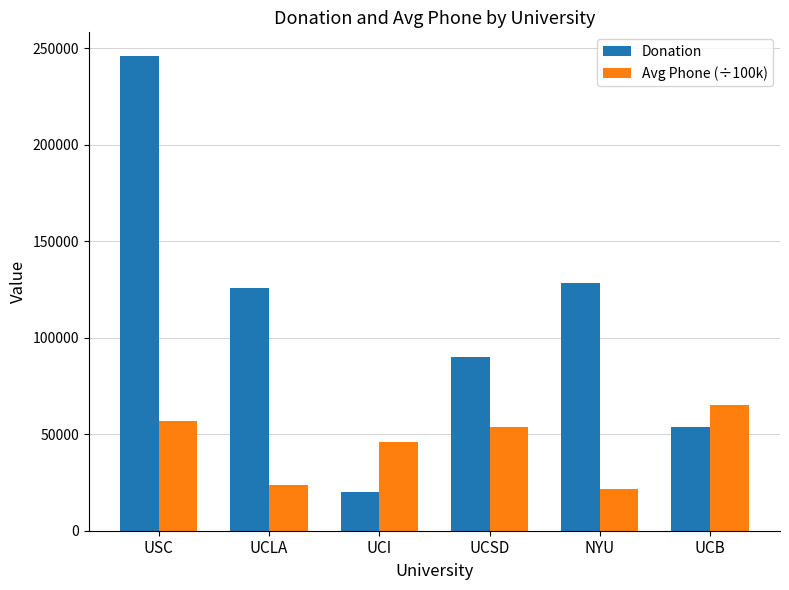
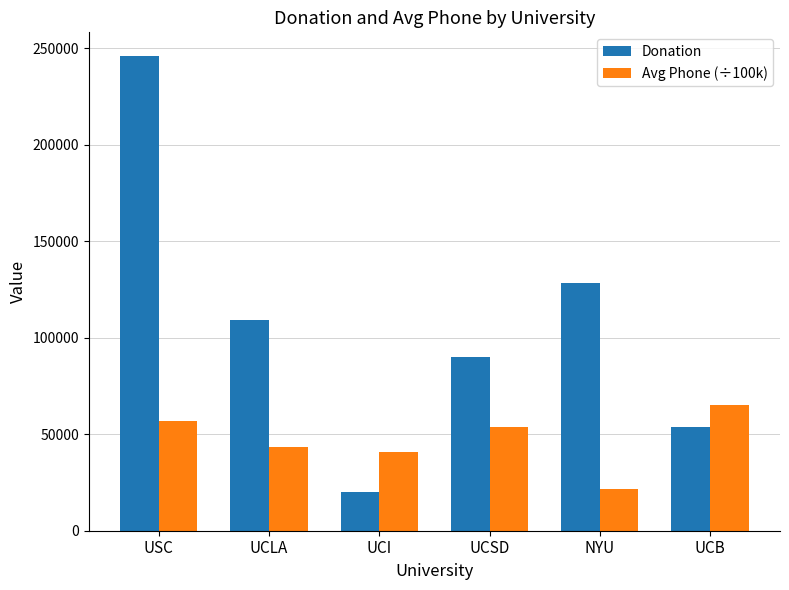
  {
    "Donation": {
      "USC": 246000,
-     "UCLA": 126000,
+     "UCLA": 109000,
      "UCI": 20000,
      "UCSD": 90000,
      "NYU": 129000,
      "UCB": 54000
    },
    "Avg Phone (÷100k)": {
      "USC": 57000,
-     "UCLA": 24000,
-     "UCI": 46000,
+     "UCLA": 43000,
+     "UCI": 41000,
      "UCSD": 54000,
      "NYU": 21000,
      "UCB": 65000
    }
  }
